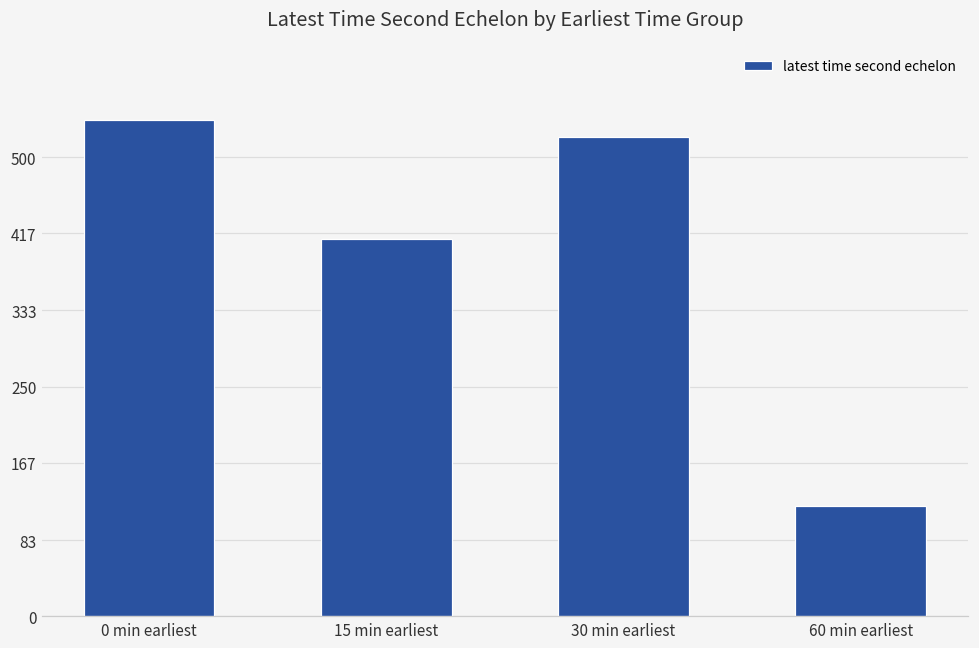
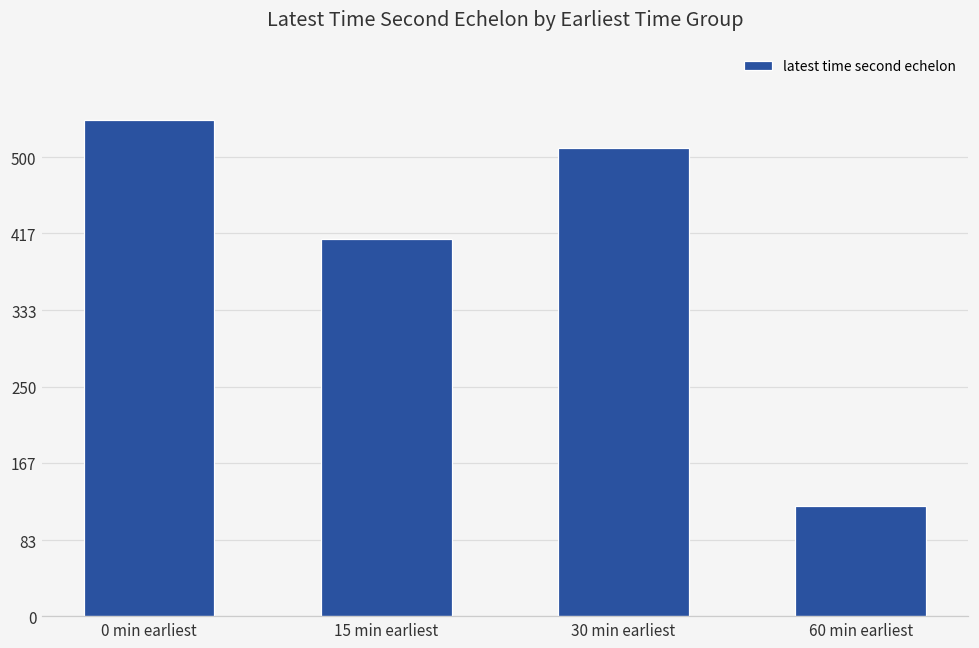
  {
    "0 min earliest": 540,
    "15 min earliest": 410,
-   "30 min earliest": 520,
+   "30 min earliest": 510,
    "60 min earliest": 120
  }
